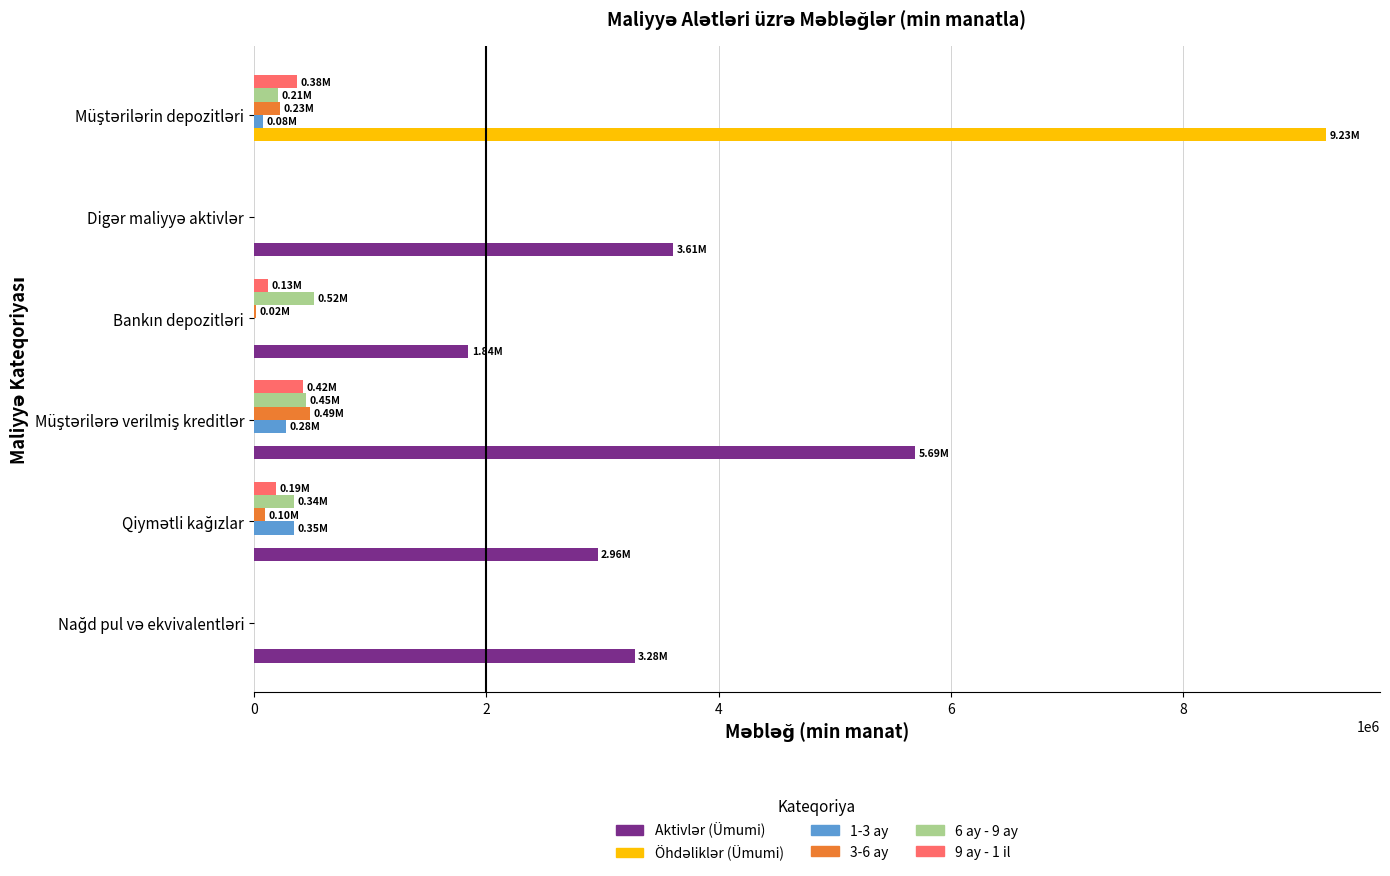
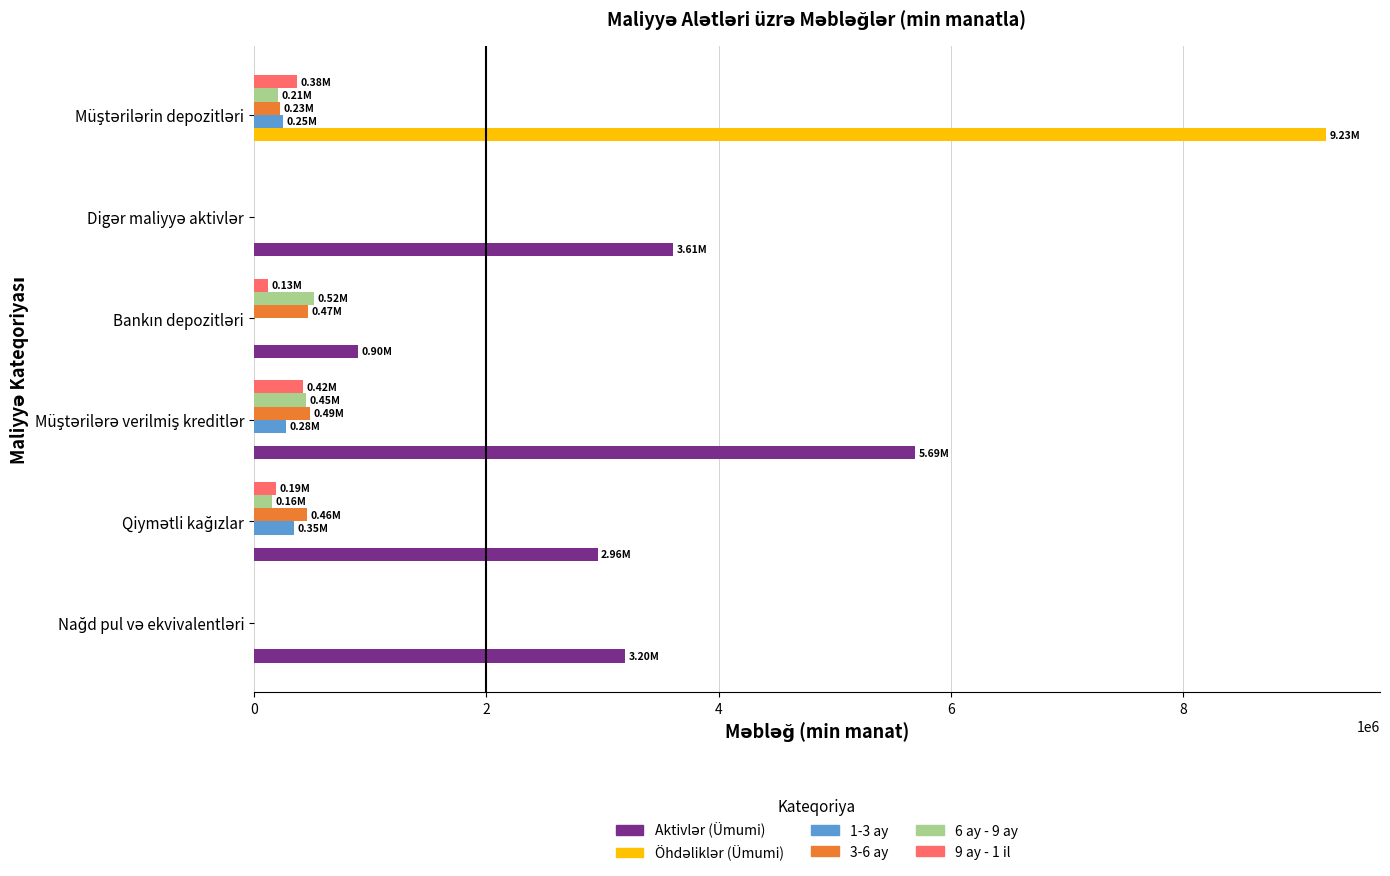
  {
    "Aktivlər (Ümumi)": {
      "Digər maliyyə aktivlər": "3.61M",
-     "Bankın depozitləri": "1.84M",
+     "Bankın depozitləri": "0.90M",
      "Müştərilərə verilmiş kreditlər": "5.69M",
      "Qiymətli kağızlar": "2.96M",
-     "Nağd pul və ekvivalentləri": "3.28M"
+     "Nağd pul və ekvivalentləri": "3.20M"
    },
    "Öhdəliklər (Ümumi)": {
      "Müştərilərin depozitləri": "9.23M"
    },
    "1-3 ay": {
-     "Müştərilərin depozitləri": "0.08M",
+     "Müştərilərin depozitləri": "0.25M",
      "Müştərilərə verilmiş kreditlər": "0.28M",
      "Qiymətli kağızlar": "0.35M"
    },
    "3-6 ay": {
      "Müştərilərin depozitləri": "0.23M",
-     "Bankın depozitləri": "0.02M",
+     "Bankın depozitləri": "0.47M",
      "Müştərilərə verilmiş kreditlər": "0.49M",
-     "Qiymətli kağızlar": "0.10M"
+     "Qiymətli kağızlar": "0.46M"
    },
    "6 ay - 9 ay": {
      "Müştərilərin depozitləri": "0.21M",
      "Bankın depozitləri": "0.52M",
      "Müştərilərə verilmiş kreditlər": "0.45M",
-     "Qiymətli kağızlar": "0.34M"
+     "Qiymətli kağızlar": "0.16M"
    },
    "9 ay - 1 il": {
      "Müştərilərin depozitləri": "0.38M",
      "Bankın depozitləri": "0.13M",
      "Müştərilərə verilmiş kreditlər": "0.42M",
      "Qiymətli kağızlar": "0.19M"
    }
  }
